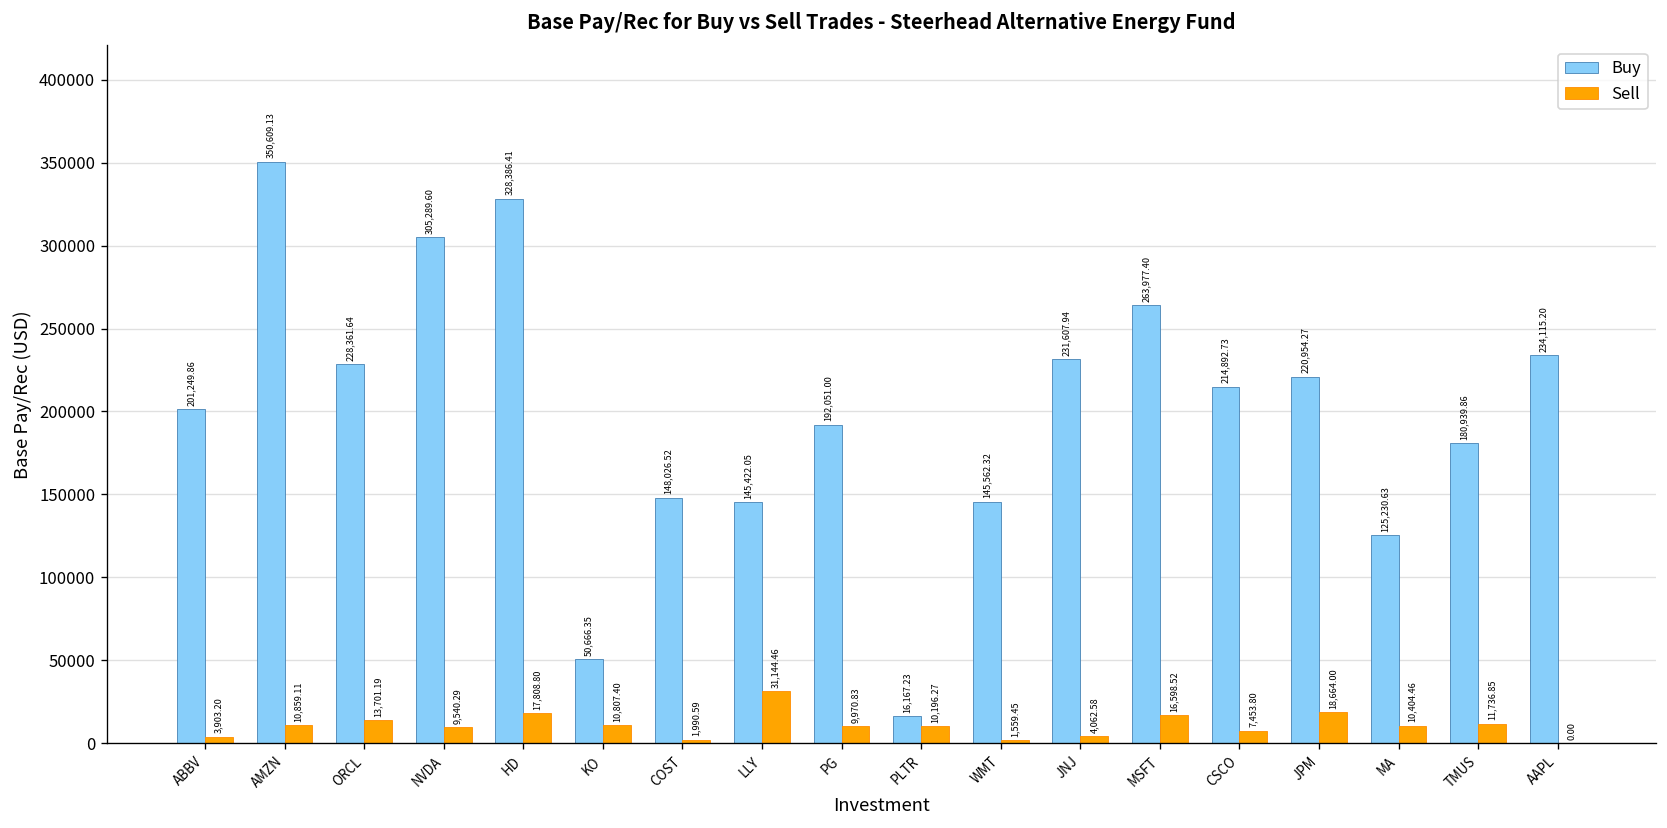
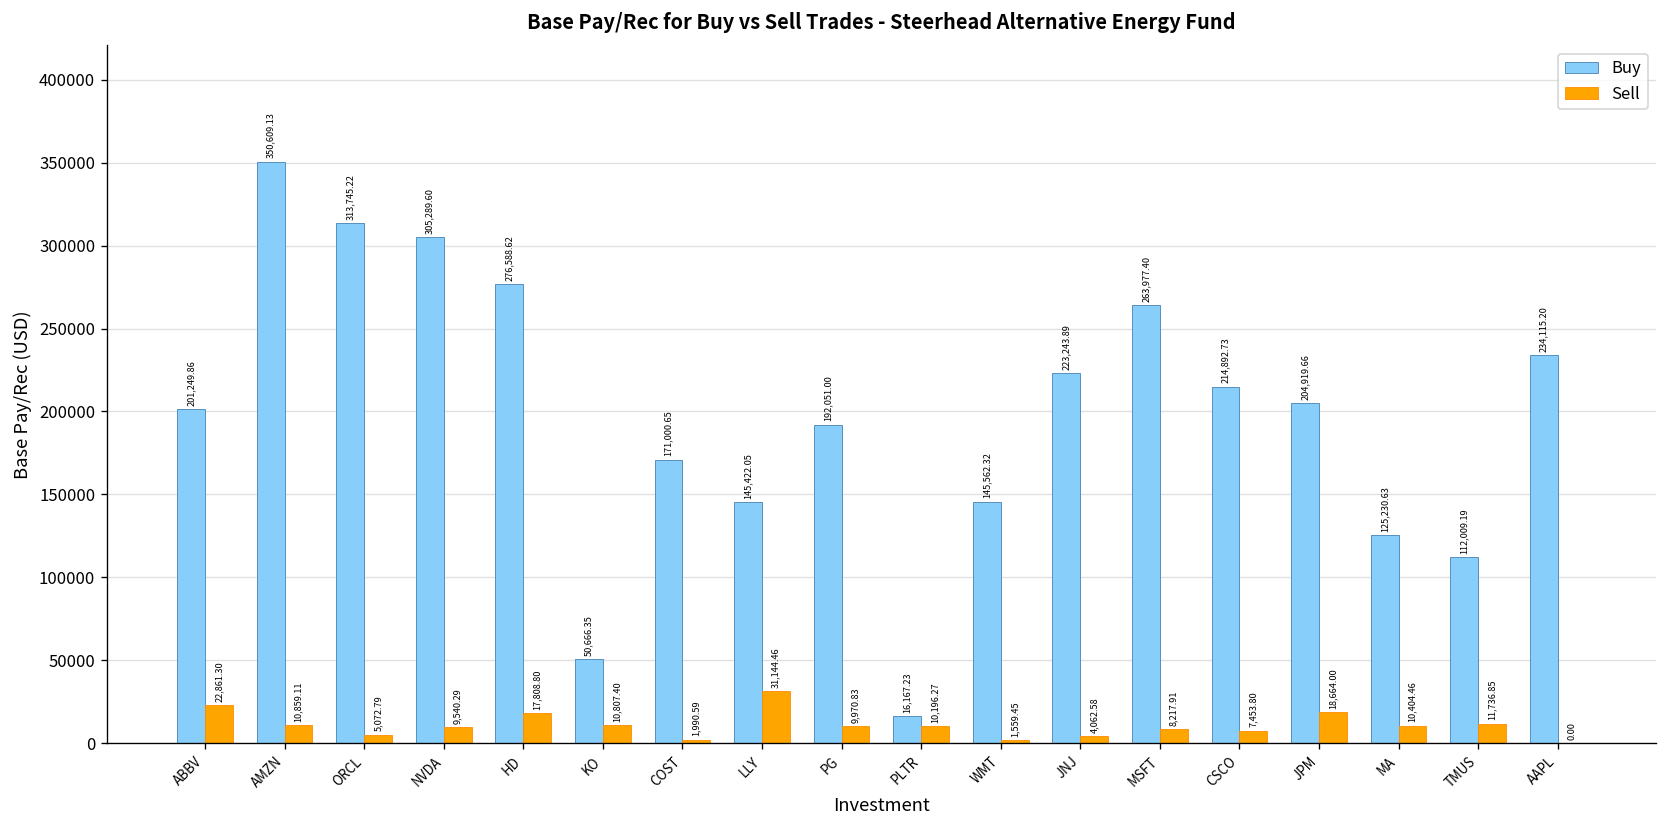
  {
    "Buy": {
      "ABBV": "201,249.86",
      "AMZN": "350,609.13",
-     "ORCL": "228,361.64",
+     "ORCL": "313,745.22",
      "NVDA": "305,289.60",
-     "HD": "328,386.41",
+     "HD": "276,588.62",
      "KO": "50,666.35",
-     "COST": "148,026.52",
+     "COST": "171,000.65",
      "LLY": "145,422.05",
      "PG": "192,051.00",
      "PLTR": "16,167.23",
      "WMT": "145,562.32",
-     "JNJ": "231,607.94",
+     "JNJ": "223,243.89",
      "MSFT": "263,977.40",
      "CSCO": "214,892.73",
-     "JPM": "220,954.27",
+     "JPM": "204,919.66",
      "MA": "125,230.63",
-     "TMUS": "180,939.86",
+     "TMUS": "112,009.19",
      "AAPL": "234,115.20"
    },
    "Sell": {
-     "ABBV": "3,903.20",
+     "ABBV": "22,861.30",
      "AMZN": "10,859.11",
-     "ORCL": "13,701.19",
+     "ORCL": "5,072.79",
      "NVDA": "9,540.29",
      "HD": "17,808.80",
      "KO": "10,807.40",
      "COST": "1,990.59",
      "LLY": "31,144.46",
      "PG": "9,970.83",
      "PLTR": "10,196.27",
      "WMT": "1,559.45",
      "JNJ": "4,062.58",
-     "MSFT": "16,598.52",
+     "MSFT": "8,217.91",
      "CSCO": "7,453.80",
      "JPM": "18,664.00",
      "MA": "10,404.46",
      "TMUS": "11,736.85",
      "AAPL": "0.00"
    }
  }
